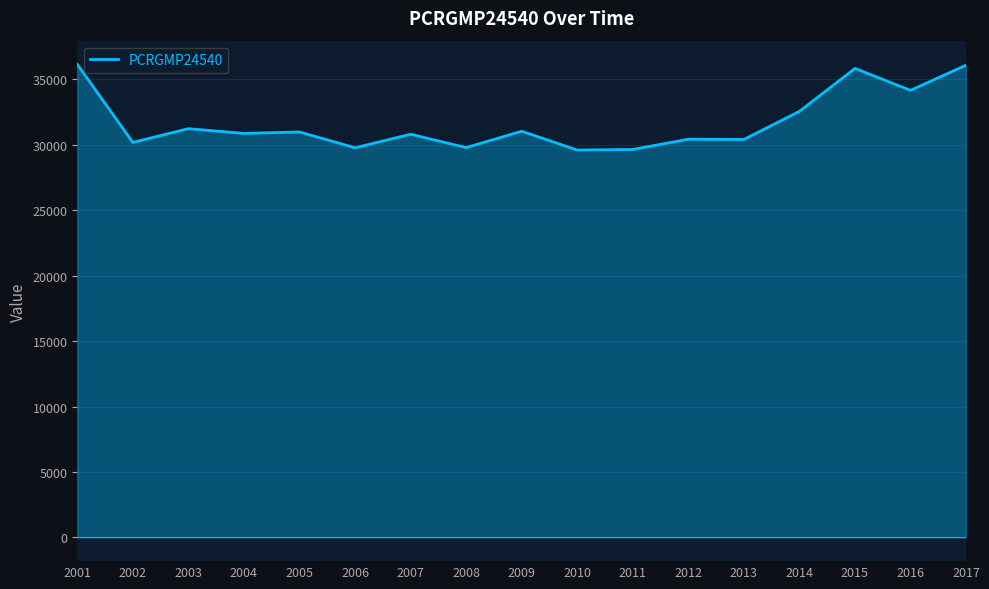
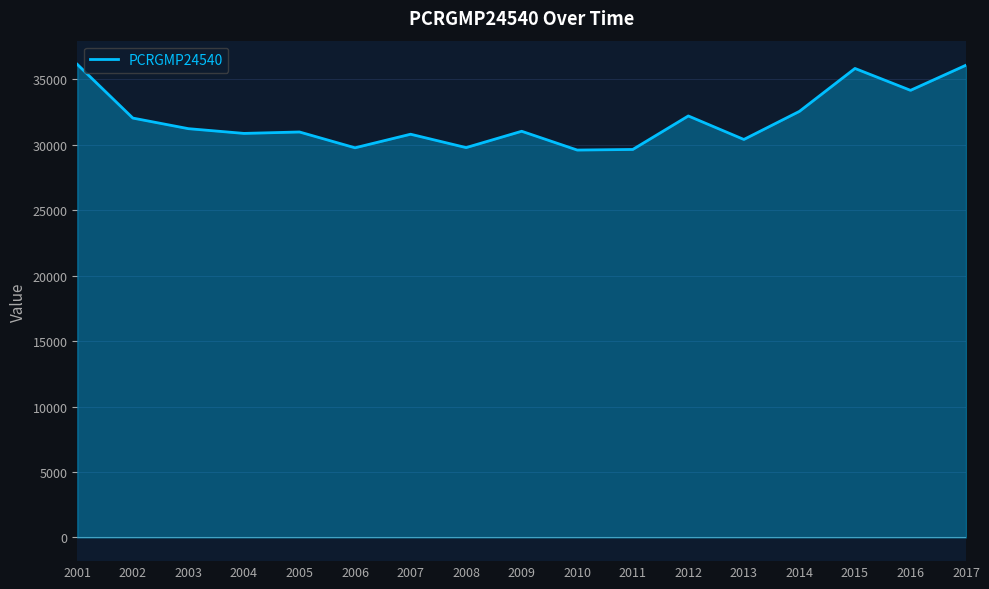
  {
    "2001": 36100,
-   "2002": 30200,
+   "2002": 32000,
    "2003": 31200,
    "2004": 30900,
    "2005": 31000,
    "2006": 29800,
    "2007": 30800,
    "2008": 29800,
    "2009": 31000,
    "2010": 29600,
    "2011": 29600,
-   "2012": 30400,
+   "2012": 32200,
    "2013": 30400,
    "2014": 32500,
    "2015": 35800,
    "2016": 34100,
    "2017": 36100
  }
